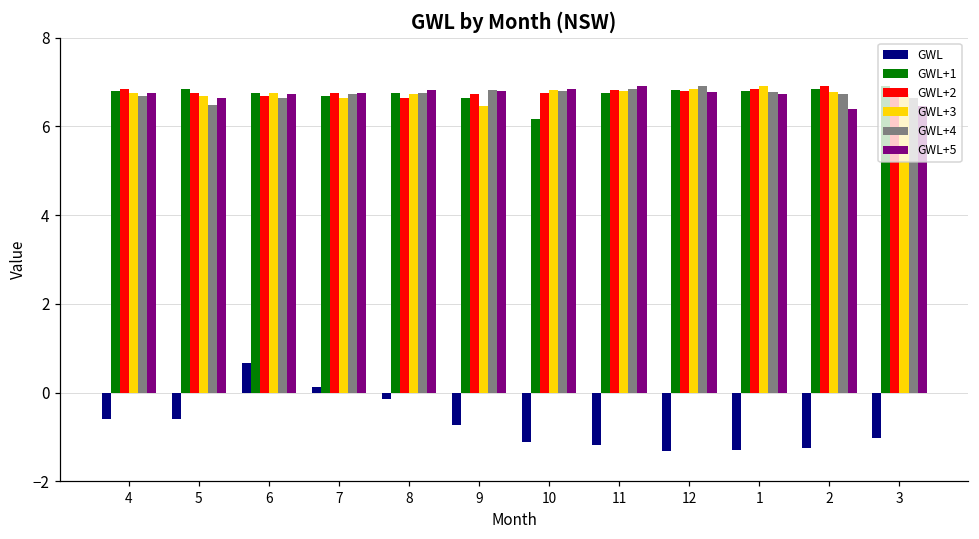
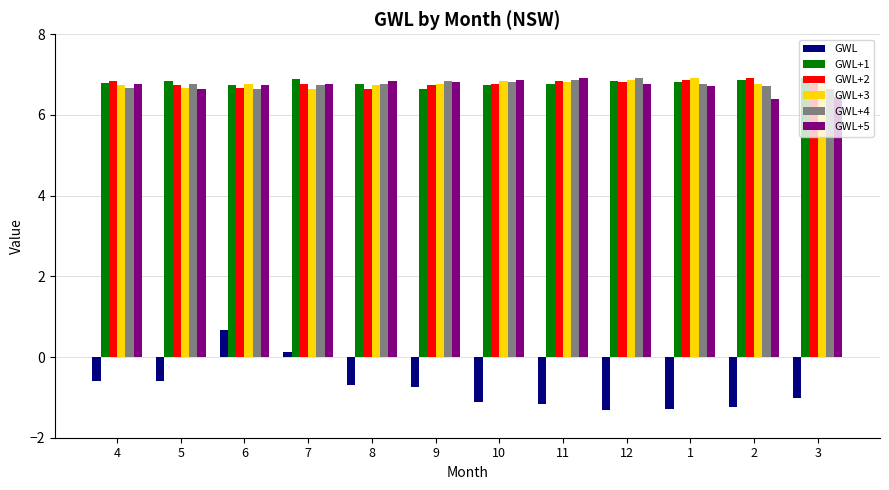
  {
    "GWL": {
      "4": -0.6,
      "5": -0.6,
      "6": 0.7,
      "7": 0.1,
-     "8": -0.1,
+     "8": -0.7,
      "9": -0.7,
      "10": -1.1,
      "11": -1.2,
      "12": -1.3,
      "1": -1.3,
      "2": -1.2,
      "3": -1.0
    },
    "GWL+1": {
      "4": 6.8,
      "5": 6.8,
      "6": 6.8,
-     "7": 6.7,
+     "7": 6.9,
      "8": 6.8,
      "9": 6.6,
-     "10": 6.2,
+     "10": 6.7,
      "11": 6.8,
      "12": 6.8,
      "1": 6.8,
      "2": 6.9
    },
    "GWL+2": {
      "4": 6.8,
      "5": 6.8,
      "6": 6.7,
      "7": 6.8,
      "8": 6.6,
      "9": 6.7,
      "10": 6.8,
      "11": 6.8,
      "12": 6.8,
      "1": 6.9,
      "2": 6.9
    },
    "GWL+3": {
      "4": 6.8,
      "5": 6.7,
      "6": 6.8,
      "7": 6.6,
      "8": 6.7,
-     "9": 6.5,
+     "9": 6.8,
      "10": 6.8,
      "11": 6.8,
      "12": 6.9,
      "1": 6.9,
      "2": 6.8
    },
    "GWL+4": {
      "4": 6.7,
-     "5": 6.5,
+     "5": 6.8,
      "6": 6.6,
      "7": 6.7,
      "8": 6.8,
      "9": 6.8,
      "10": 6.8,
      "11": 6.9,
      "12": 6.9,
      "1": 6.8,
      "2": 6.7
    },
    "GWL+5": {
      "4": 6.8,
      "5": 6.6,
      "6": 6.7,
      "7": 6.8,
      "8": 6.8,
      "9": 6.8,
      "10": 6.9,
      "11": 6.9,
      "12": 6.8,
      "1": 6.7,
      "2": 6.4
    }
  }
